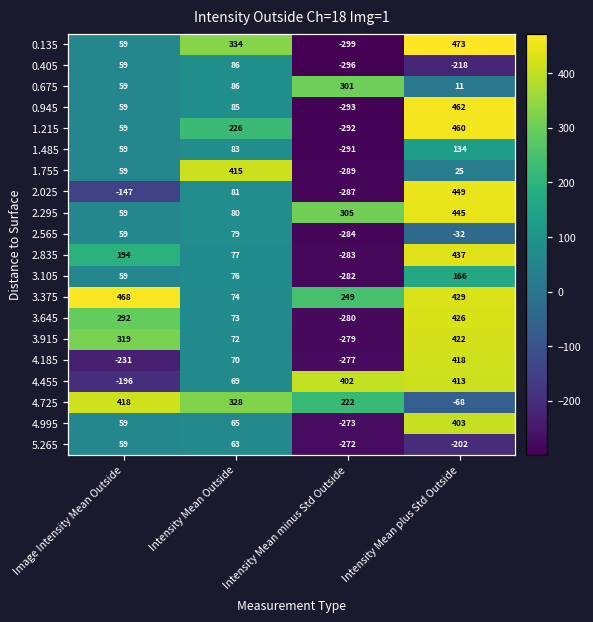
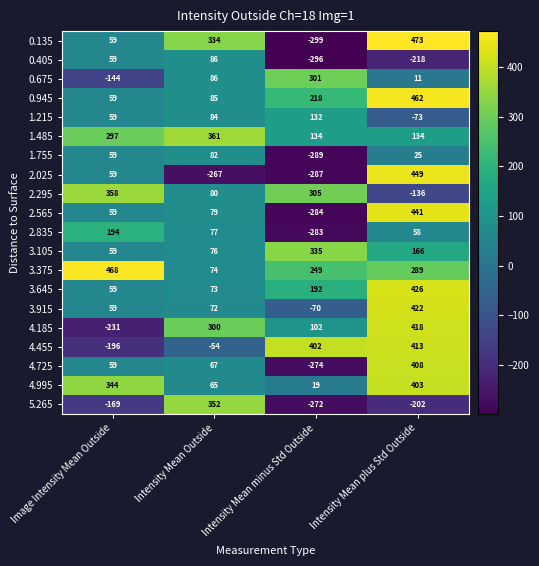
  {
    "0.135": {
      "Image Intensity Mean Outside": 59,
      "Intensity Mean Outside": 334,
      "Intensity Mean minus Std Outside": -299,
      "Intensity Mean plus Std Outside": 473
    },
    "0.405": {
      "Image Intensity Mean Outside": 59,
      "Intensity Mean Outside": 86,
      "Intensity Mean minus Std Outside": -296,
      "Intensity Mean plus Std Outside": -218
    },
    "0.675": {
-     "Image Intensity Mean Outside": 59,
+     "Image Intensity Mean Outside": -144,
      "Intensity Mean Outside": 86,
      "Intensity Mean minus Std Outside": 301,
      "Intensity Mean plus Std Outside": 11
    },
    "0.945": {
      "Image Intensity Mean Outside": 59,
      "Intensity Mean Outside": 85,
-     "Intensity Mean minus Std Outside": -293,
+     "Intensity Mean minus Std Outside": 218,
      "Intensity Mean plus Std Outside": 462
    },
    "1.215": {
      "Image Intensity Mean Outside": 59,
-     "Intensity Mean Outside": 226,
-     "Intensity Mean minus Std Outside": -292,
-     "Intensity Mean plus Std Outside": 460
+     "Intensity Mean Outside": 84,
+     "Intensity Mean minus Std Outside": 132,
+     "Intensity Mean plus Std Outside": -73
    },
    "1.485": {
-     "Image Intensity Mean Outside": 59,
-     "Intensity Mean Outside": 83,
-     "Intensity Mean minus Std Outside": -291,
+     "Image Intensity Mean Outside": 297,
+     "Intensity Mean Outside": 361,
+     "Intensity Mean minus Std Outside": 134,
      "Intensity Mean plus Std Outside": 134
    },
    "1.755": {
      "Image Intensity Mean Outside": 59,
-     "Intensity Mean Outside": 415,
+     "Intensity Mean Outside": 82,
      "Intensity Mean minus Std Outside": -289,
      "Intensity Mean plus Std Outside": 25
    },
    "2.025": {
-     "Image Intensity Mean Outside": -147,
-     "Intensity Mean Outside": 81,
+     "Image Intensity Mean Outside": 59,
+     "Intensity Mean Outside": -267,
      "Intensity Mean minus Std Outside": -287,
      "Intensity Mean plus Std Outside": 449
    },
    "2.295": {
-     "Image Intensity Mean Outside": 59,
+     "Image Intensity Mean Outside": 358,
      "Intensity Mean Outside": 80,
      "Intensity Mean minus Std Outside": 305,
-     "Intensity Mean plus Std Outside": 445
+     "Intensity Mean plus Std Outside": -136
    },
    "2.565": {
      "Image Intensity Mean Outside": 59,
      "Intensity Mean Outside": 79,
      "Intensity Mean minus Std Outside": -284,
-     "Intensity Mean plus Std Outside": -32
+     "Intensity Mean plus Std Outside": 441
    },
    "2.835": {
      "Image Intensity Mean Outside": 194,
      "Intensity Mean Outside": 77,
      "Intensity Mean minus Std Outside": -283,
-     "Intensity Mean plus Std Outside": 437
+     "Intensity Mean plus Std Outside": 58
    },
    "3.105": {
      "Image Intensity Mean Outside": 59,
      "Intensity Mean Outside": 76,
-     "Intensity Mean minus Std Outside": -282,
+     "Intensity Mean minus Std Outside": 335,
      "Intensity Mean plus Std Outside": 166
    },
    "3.375": {
      "Image Intensity Mean Outside": 468,
      "Intensity Mean Outside": 74,
      "Intensity Mean minus Std Outside": 249,
-     "Intensity Mean plus Std Outside": 429
+     "Intensity Mean plus Std Outside": 289
    },
    "3.645": {
-     "Image Intensity Mean Outside": 292,
+     "Image Intensity Mean Outside": 59,
      "Intensity Mean Outside": 73,
-     "Intensity Mean minus Std Outside": -280,
+     "Intensity Mean minus Std Outside": 192,
      "Intensity Mean plus Std Outside": 426
    },
    "3.915": {
-     "Image Intensity Mean Outside": 319,
+     "Image Intensity Mean Outside": 59,
      "Intensity Mean Outside": 72,
-     "Intensity Mean minus Std Outside": -279,
+     "Intensity Mean minus Std Outside": -70,
      "Intensity Mean plus Std Outside": 422
    },
    "4.185": {
      "Image Intensity Mean Outside": -231,
-     "Intensity Mean Outside": 70,
-     "Intensity Mean minus Std Outside": -277,
+     "Intensity Mean Outside": 300,
+     "Intensity Mean minus Std Outside": 102,
      "Intensity Mean plus Std Outside": 418
    },
    "4.455": {
      "Image Intensity Mean Outside": -196,
-     "Intensity Mean Outside": 69,
+     "Intensity Mean Outside": -54,
      "Intensity Mean minus Std Outside": 402,
      "Intensity Mean plus Std Outside": 413
    },
    "4.725": {
-     "Image Intensity Mean Outside": 418,
-     "Intensity Mean Outside": 328,
-     "Intensity Mean minus Std Outside": 222,
-     "Intensity Mean plus Std Outside": -68
+     "Image Intensity Mean Outside": 59,
+     "Intensity Mean Outside": 67,
+     "Intensity Mean minus Std Outside": -274,
+     "Intensity Mean plus Std Outside": 408
    },
    "4.995": {
-     "Image Intensity Mean Outside": 59,
+     "Image Intensity Mean Outside": 344,
      "Intensity Mean Outside": 65,
-     "Intensity Mean minus Std Outside": -273,
+     "Intensity Mean minus Std Outside": 19,
      "Intensity Mean plus Std Outside": 403
    },
    "5.265": {
-     "Image Intensity Mean Outside": 59,
-     "Intensity Mean Outside": 63,
+     "Image Intensity Mean Outside": -169,
+     "Intensity Mean Outside": 352,
      "Intensity Mean minus Std Outside": -272,
      "Intensity Mean plus Std Outside": -202
    }
  }
